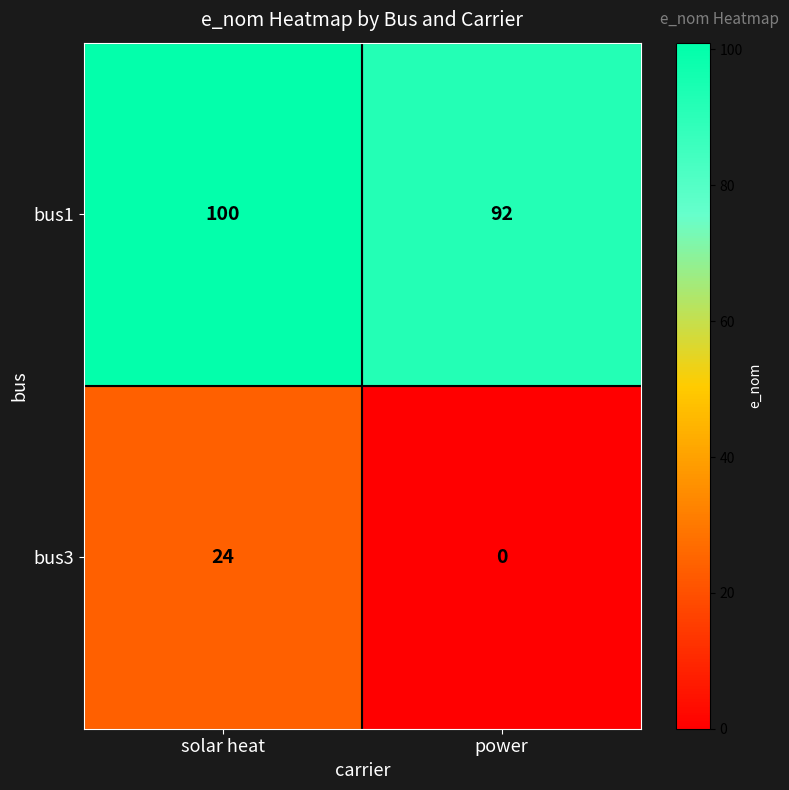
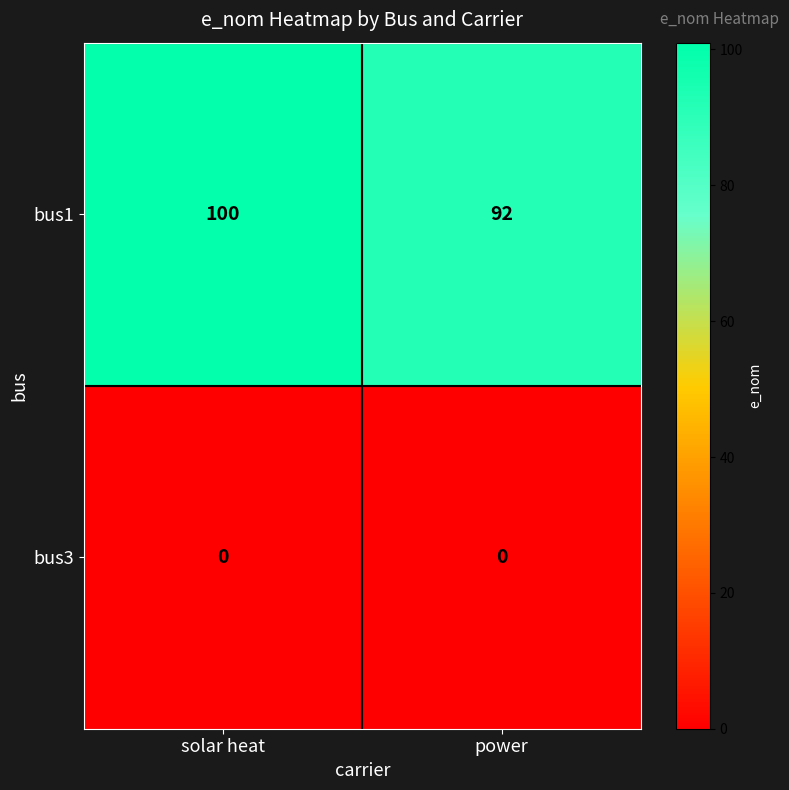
  {
    "bus1": {
      "solar heat": 100,
      "power": 92
    },
    "bus3": {
-     "solar heat": 24,
+     "solar heat": 0,
      "power": 0
    }
  }
